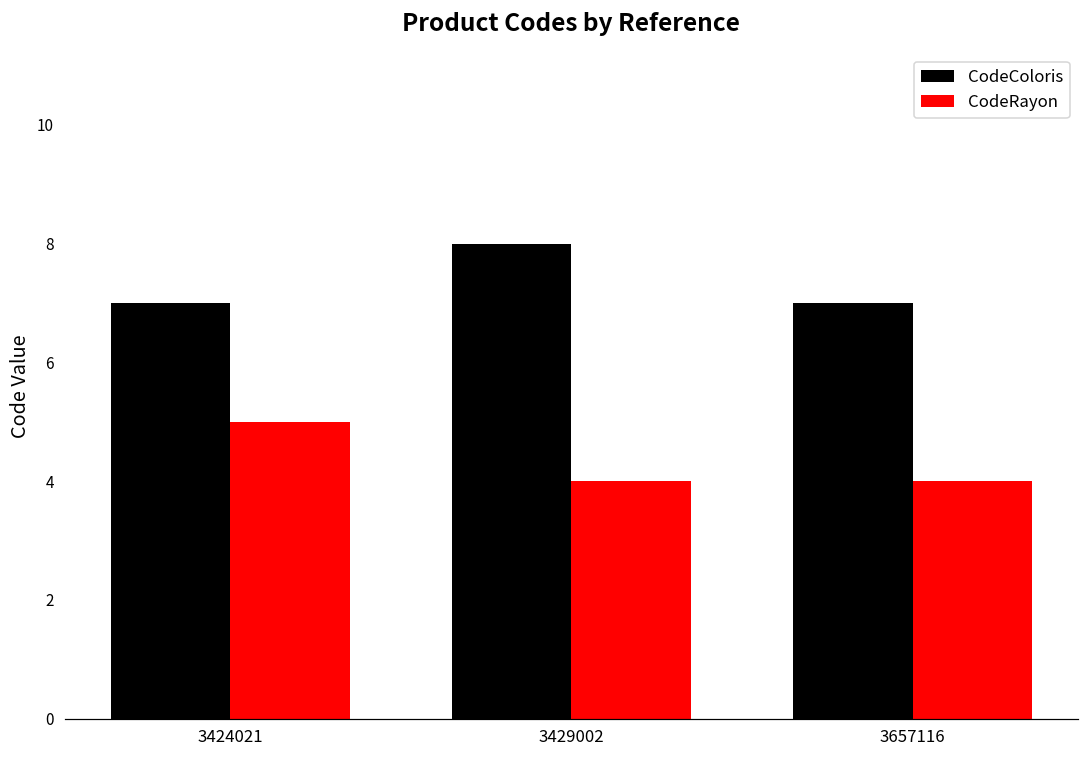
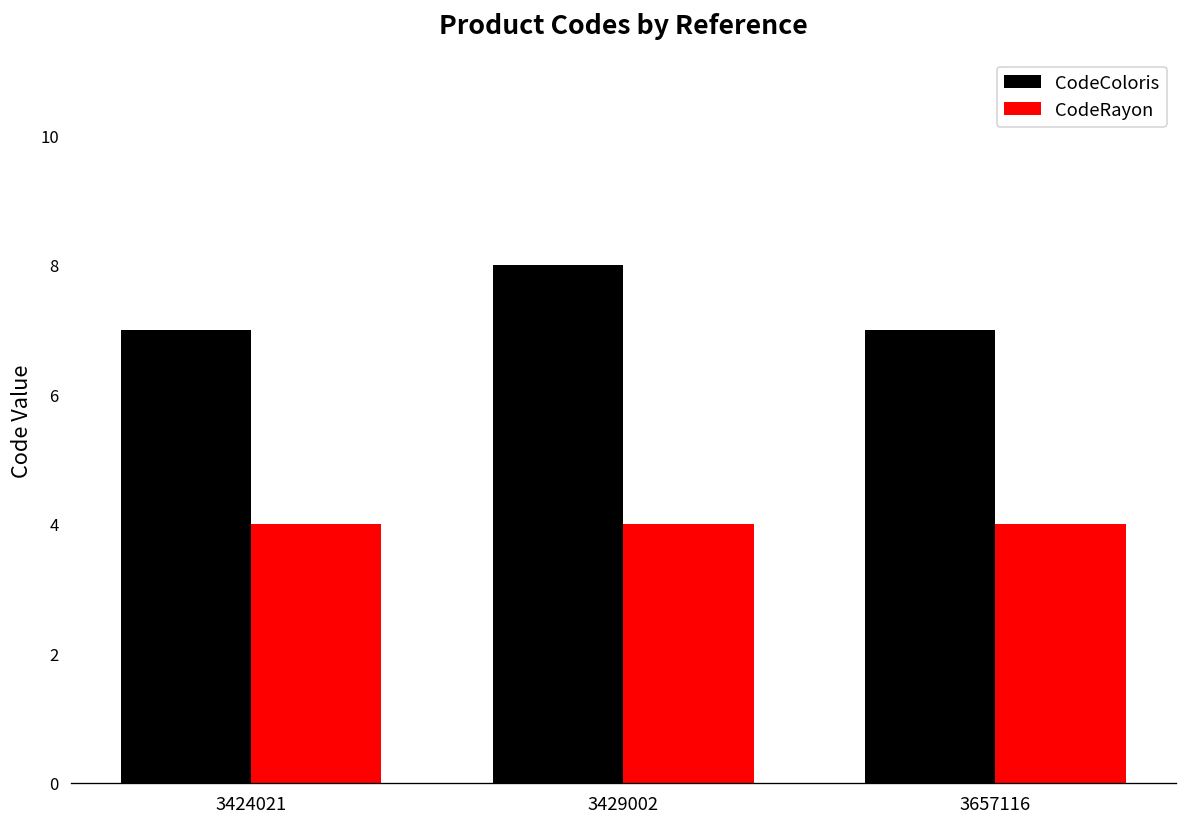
  {
    "CodeColoris": {
      "3424021": 7,
      "3429002": 8,
      "3657116": 7
    },
    "CodeRayon": {
-     "3424021": 5,
+     "3424021": 4,
      "3429002": 4,
      "3657116": 4
    }
  }
